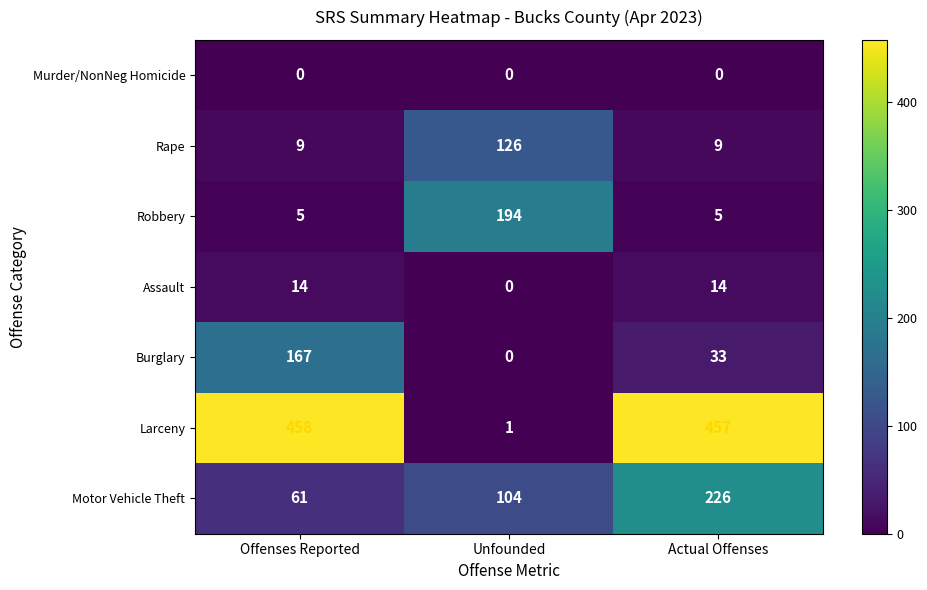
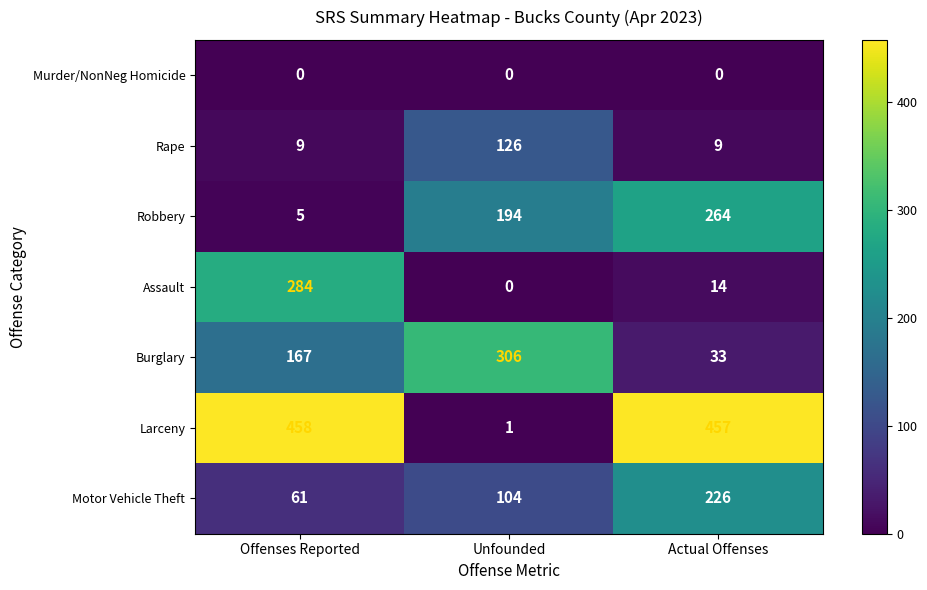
  {
    "Murder/NonNeg Homicide": {
      "Offenses Reported": 0,
      "Unfounded": 0,
      "Actual Offenses": 0
    },
    "Rape": {
      "Offenses Reported": 9,
      "Unfounded": 126,
      "Actual Offenses": 9
    },
    "Robbery": {
      "Offenses Reported": 5,
      "Unfounded": 194,
-     "Actual Offenses": 5
+     "Actual Offenses": 264
    },
    "Assault": {
-     "Offenses Reported": 14,
+     "Offenses Reported": 284,
      "Unfounded": 0,
      "Actual Offenses": 14
    },
    "Burglary": {
      "Offenses Reported": 167,
-     "Unfounded": 0,
+     "Unfounded": 306,
      "Actual Offenses": 33
    },
    "Larceny": {
      "Unfounded": 1
    },
    "Motor Vehicle Theft": {
      "Offenses Reported": 61,
      "Unfounded": 104,
      "Actual Offenses": 226
    }
  }
